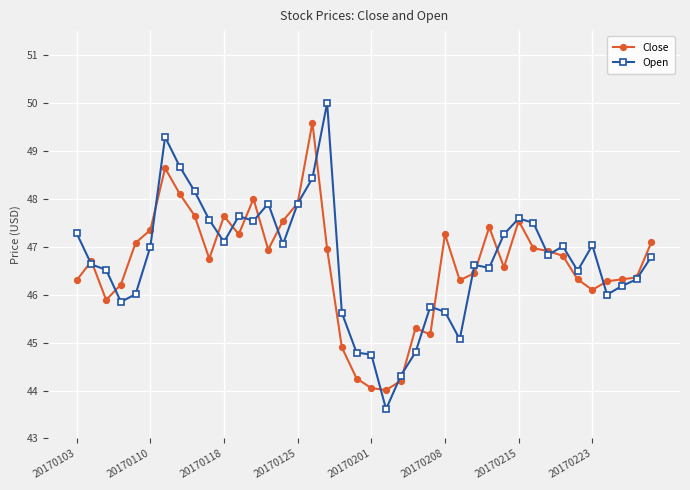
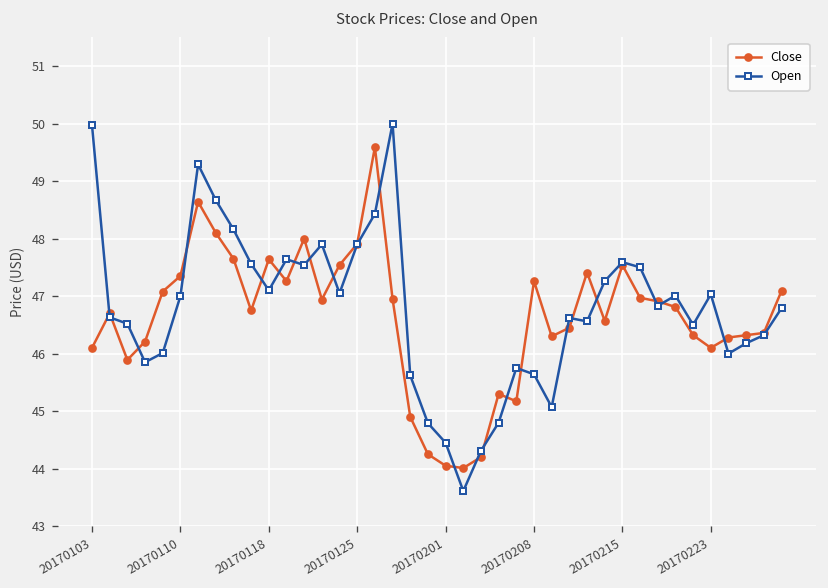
  {
    "Close": {
-     "20170103": 46.3,
+     "20170103": 46.1,
      "20170110": 47.4,
      "20170118": 47.6,
      "20170201": 44.1,
      "20170208": 47.3,
      "20170223": 46.1
    },
    "Open": {
-     "20170103": 47.3,
+     "20170103": 50.0,
      "20170110": 47.0,
      "20170118": 47.1,
-     "20170201": 44.8,
+     "20170201": 44.5,
      "20170208": 45.6,
      "20170223": 47.0
    }
  }
